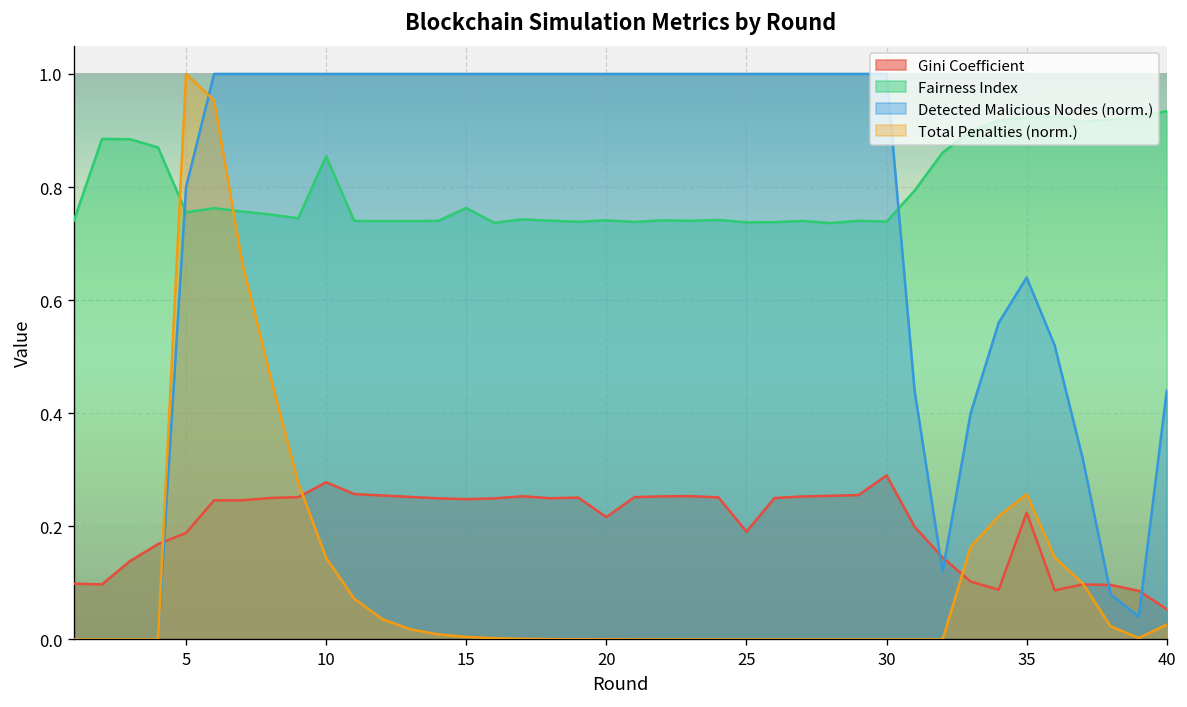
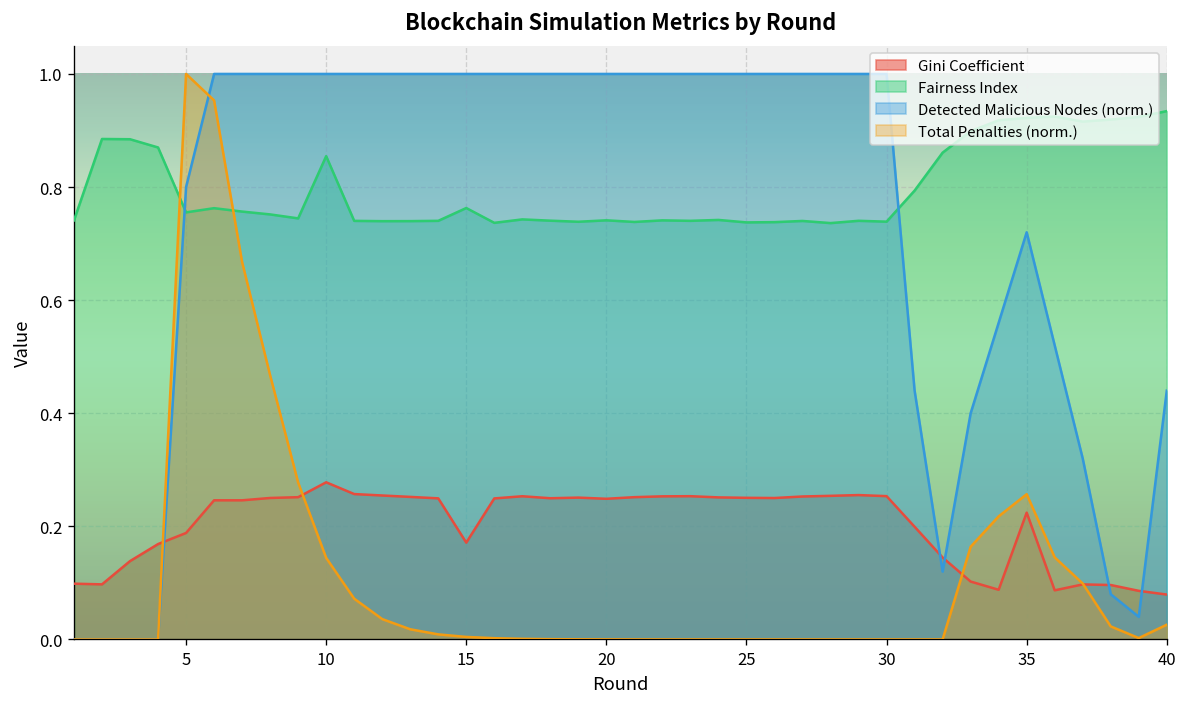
  {
    "Gini Coefficient": {
      "5": 0.19,
      "10": 0.28,
-     "15": 0.25,
-     "20": 0.22,
-     "25": 0.19,
-     "30": 0.29,
+     "15": 0.17,
+     "20": 0.25,
+     "25": 0.25,
+     "30": 0.25,
      "35": 0.22,
-     "40": 0.05
+     "40": 0.08
    },
    "Fairness Index": {
      "5": 0.76,
      "10": 0.85,
      "15": 0.76,
      "20": 0.74,
      "25": 0.74,
      "30": 0.74,
      "40": 0.93
    },
    "Detected Malicious Nodes (norm.)": {
      "5": 0.80,
      "10": 1.00,
      "15": 1.00,
      "20": 1.00,
      "25": 1.00,
-     "35": 0.64,
+     "35": 0.72,
      "40": 0.44
    },
    "Total Penalties (norm.)": {
      "5": 1.00,
      "10": 0.14,
      "15": 0.00,
      "20": 0.00,
      "25": 0.00,
      "30": 0.00,
      "35": 0.26,
      "40": 0.03
    }
  }
